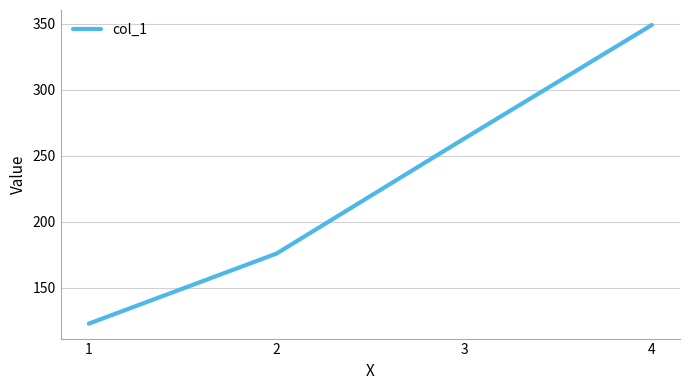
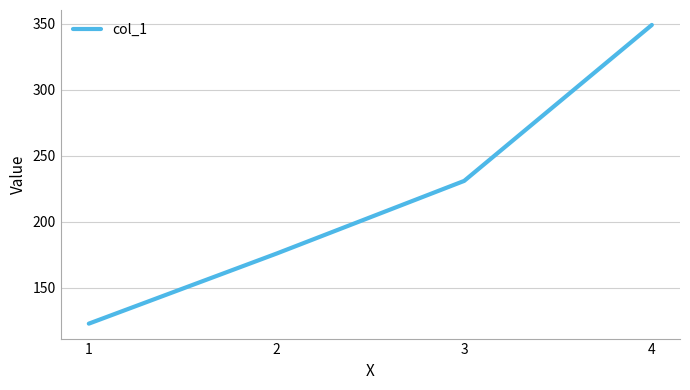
  {
    "1": 123,
    "2": 176,
-   "3": 263,
+   "3": 231,
    "4": 349
  }
